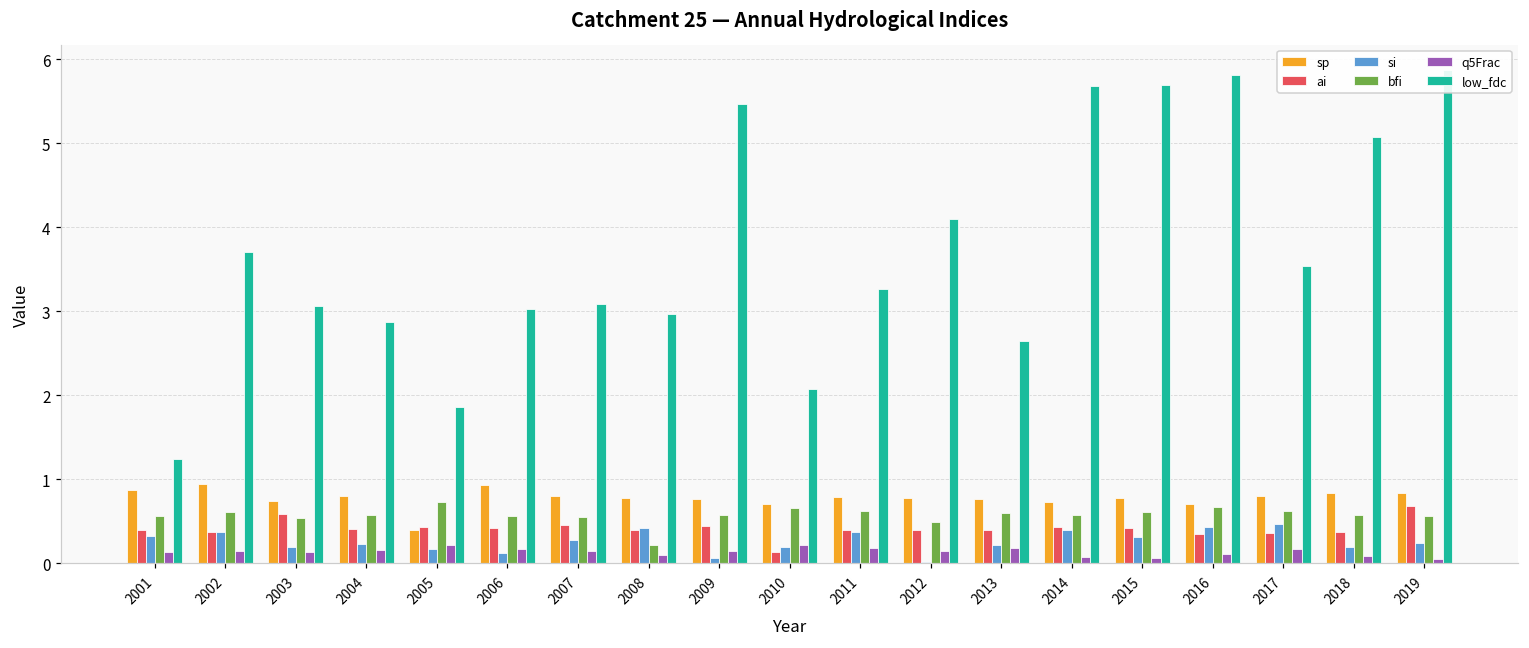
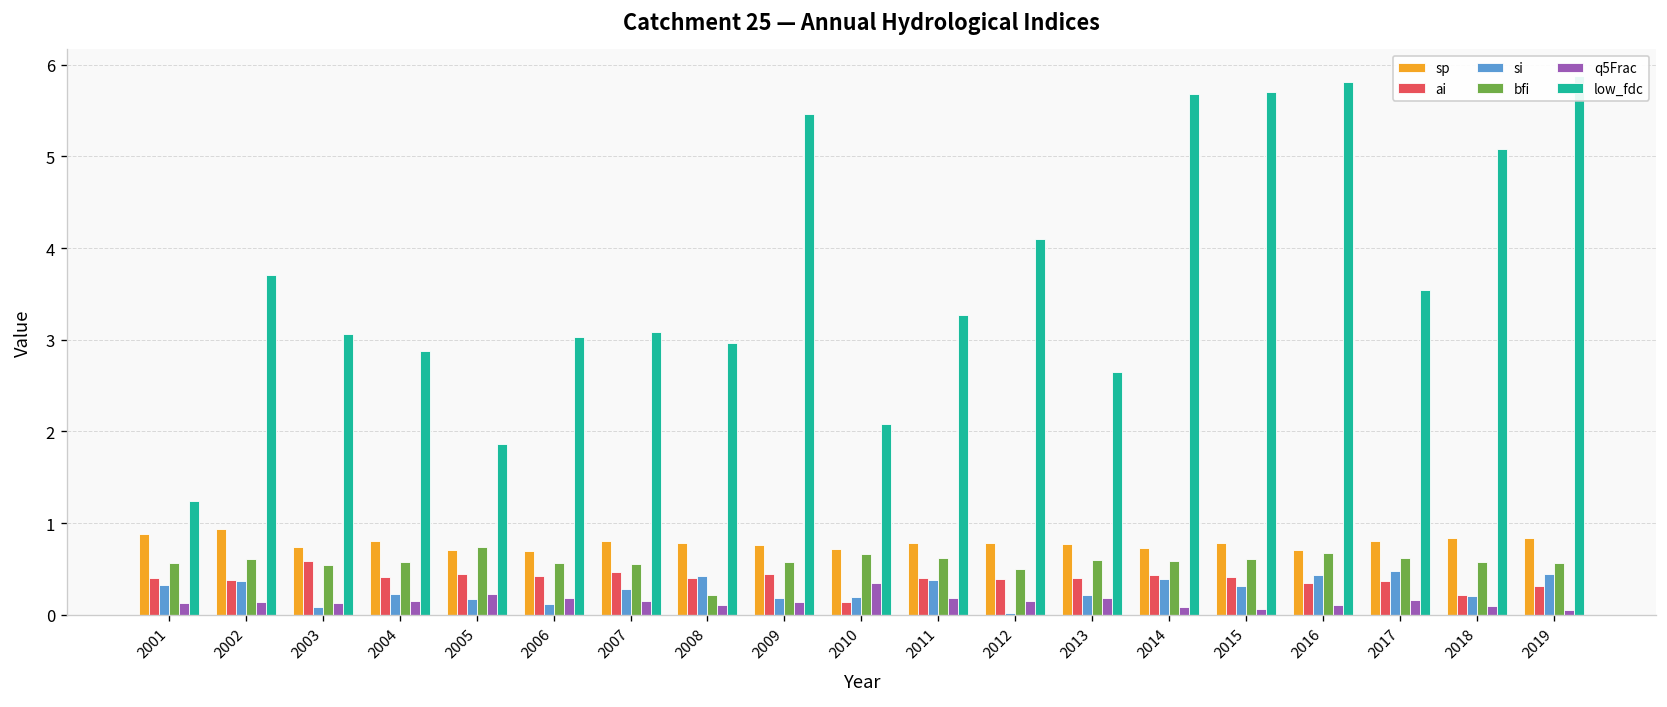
  {
    "sp": {
      "2001": 0.9,
      "2002": 0.9,
      "2003": 0.7,
      "2004": 0.8,
-     "2005": 0.4,
-     "2006": 0.9,
+     "2005": 0.7,
+     "2006": 0.7,
      "2007": 0.8,
      "2008": 0.8,
      "2009": 0.8,
      "2010": 0.7,
      "2011": 0.8,
      "2012": 0.8,
      "2013": 0.8,
      "2014": 0.7,
      "2015": 0.8,
      "2016": 0.7,
      "2017": 0.8,
      "2018": 0.8,
      "2019": 0.8
    },
    "ai": {
      "2001": 0.4,
      "2002": 0.4,
      "2003": 0.6,
      "2004": 0.4,
      "2005": 0.4,
      "2006": 0.4,
      "2007": 0.5,
      "2008": 0.4,
      "2009": 0.4,
      "2010": 0.1,
      "2011": 0.4,
      "2012": 0.4,
      "2013": 0.4,
      "2014": 0.4,
      "2015": 0.4,
      "2016": 0.3,
      "2017": 0.4,
-     "2018": 0.4,
-     "2019": 0.7
+     "2018": 0.2,
+     "2019": 0.3
    },
    "si": {
      "2001": 0.3,
      "2002": 0.4,
-     "2003": 0.2,
+     "2003": 0.1,
      "2004": 0.2,
      "2005": 0.2,
      "2006": 0.1,
      "2007": 0.3,
      "2008": 0.4,
-     "2009": 0.1,
+     "2009": 0.2,
      "2010": 0.2,
      "2011": 0.4,
      "2013": 0.2,
      "2014": 0.4,
      "2015": 0.3,
      "2016": 0.4,
      "2017": 0.5,
      "2018": 0.2,
-     "2019": 0.2
+     "2019": 0.4
    },
    "bfi": {
      "2001": 0.6,
      "2002": 0.6,
      "2003": 0.5,
      "2004": 0.6,
      "2005": 0.7,
      "2006": 0.6,
      "2007": 0.6,
      "2008": 0.2,
      "2009": 0.6,
      "2010": 0.7,
      "2011": 0.6,
      "2012": 0.5,
      "2013": 0.6,
      "2014": 0.6,
      "2015": 0.6,
      "2016": 0.7,
      "2017": 0.6,
      "2018": 0.6,
      "2019": 0.6
    },
    "q5Frac": {
      "2001": 0.1,
      "2002": 0.1,
      "2003": 0.1,
      "2004": 0.2,
      "2005": 0.2,
      "2006": 0.2,
      "2007": 0.2,
      "2008": 0.1,
      "2009": 0.1,
-     "2010": 0.2,
+     "2010": 0.3,
      "2011": 0.2,
      "2012": 0.1,
      "2013": 0.2,
      "2014": 0.1,
      "2015": 0.1,
      "2016": 0.1,
      "2017": 0.2,
      "2018": 0.1,
      "2019": 0.0
    },
    "low_fdc": {
      "2001": 1.2,
      "2002": 3.7,
      "2003": 3.1,
      "2004": 2.9,
      "2005": 1.9,
      "2006": 3.0,
      "2007": 3.1,
      "2008": 3.0,
      "2009": 5.5,
      "2010": 2.1,
      "2011": 3.3,
      "2012": 4.1,
      "2013": 2.6,
      "2014": 5.7,
      "2015": 5.7,
      "2016": 5.8,
      "2017": 3.5,
      "2018": 5.1
    }
  }
